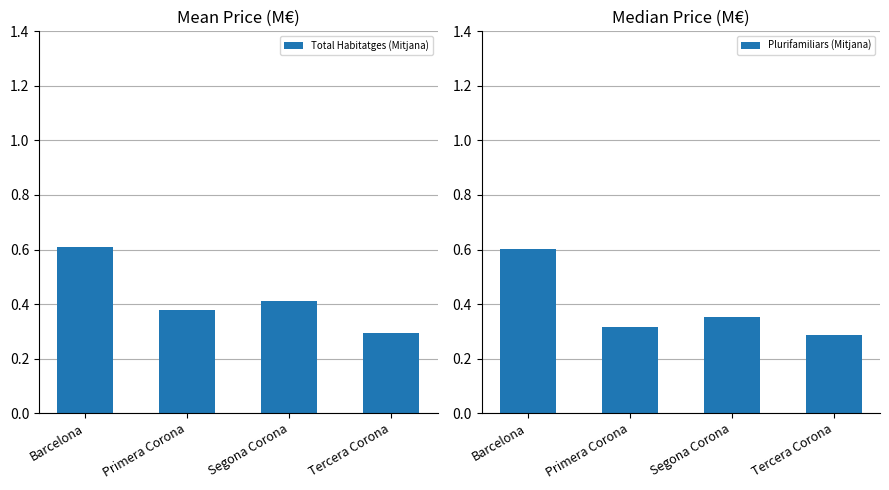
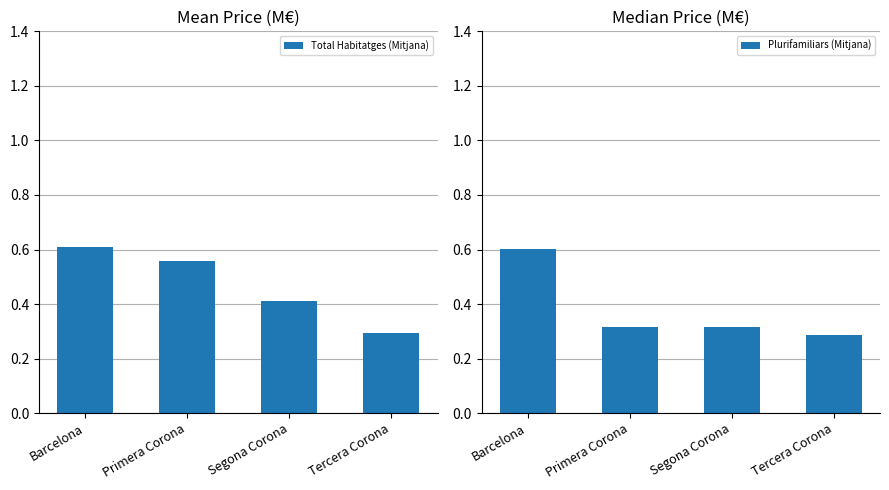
  {
    "Mean Price (M€)": {
      "Barcelona": 0.61,
-     "Primera Corona": 0.38,
+     "Primera Corona": 0.56,
      "Segona Corona": 0.41,
      "Tercera Corona": 0.29
    },
    "Median Price (M€)": {
      "Barcelona": 0.60,
      "Primera Corona": 0.32,
-     "Segona Corona": 0.35,
+     "Segona Corona": 0.31,
      "Tercera Corona": 0.29
    }
  }
